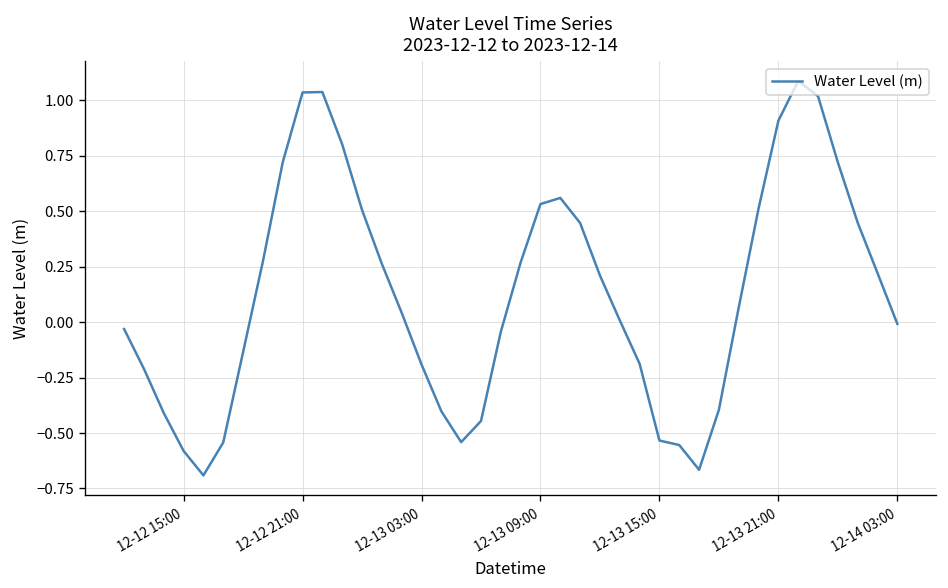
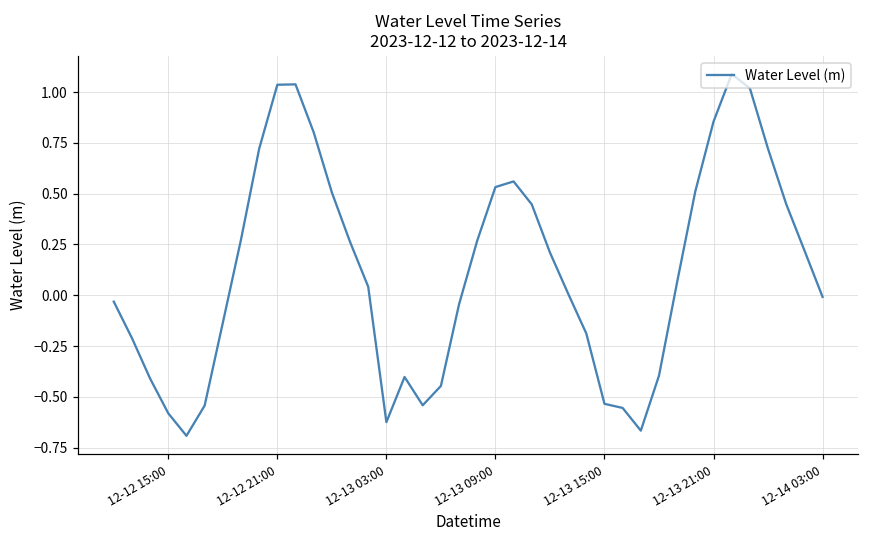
  {
    "12-12 15:00": -0.58,
    "12-12 21:00": 1.04,
-   "12-13 03:00": -0.19,
+   "12-13 03:00": -0.62,
    "12-13 09:00": 0.53,
    "12-13 15:00": -0.53,
-   "12-13 21:00": 0.91,
+   "12-13 21:00": 0.85,
    "12-14 03:00": -0.01
  }
